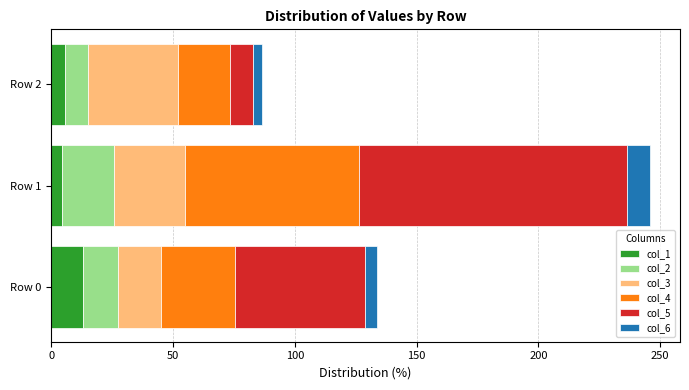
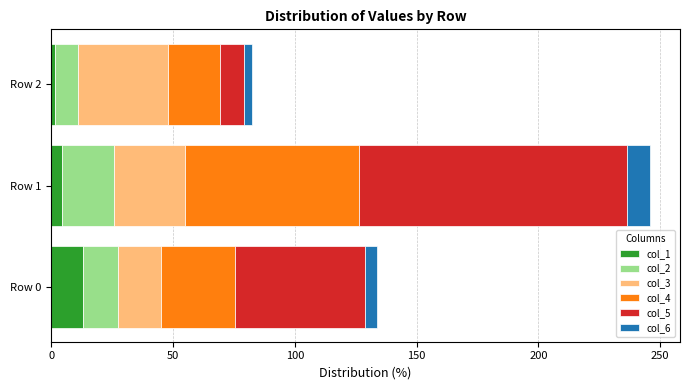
  {
    "col_1": {
-     "Row 2": 6,
+     "Row 2": 2,
      "Row 1": 4,
      "Row 0": 13
    },
    "col_2": {
      "Row 2": 9,
      "Row 1": 21,
      "Row 0": 14
    },
    "col_3": {
      "Row 2": 37,
      "Row 1": 29,
      "Row 0": 18
    },
    "col_4": {
      "Row 2": 21,
      "Row 1": 71,
      "Row 0": 31
    },
    "col_5": {
      "Row 2": 10,
      "Row 1": 110,
      "Row 0": 53
    },
    "col_6": {
      "Row 2": 4,
      "Row 1": 9,
      "Row 0": 5
    }
  }
